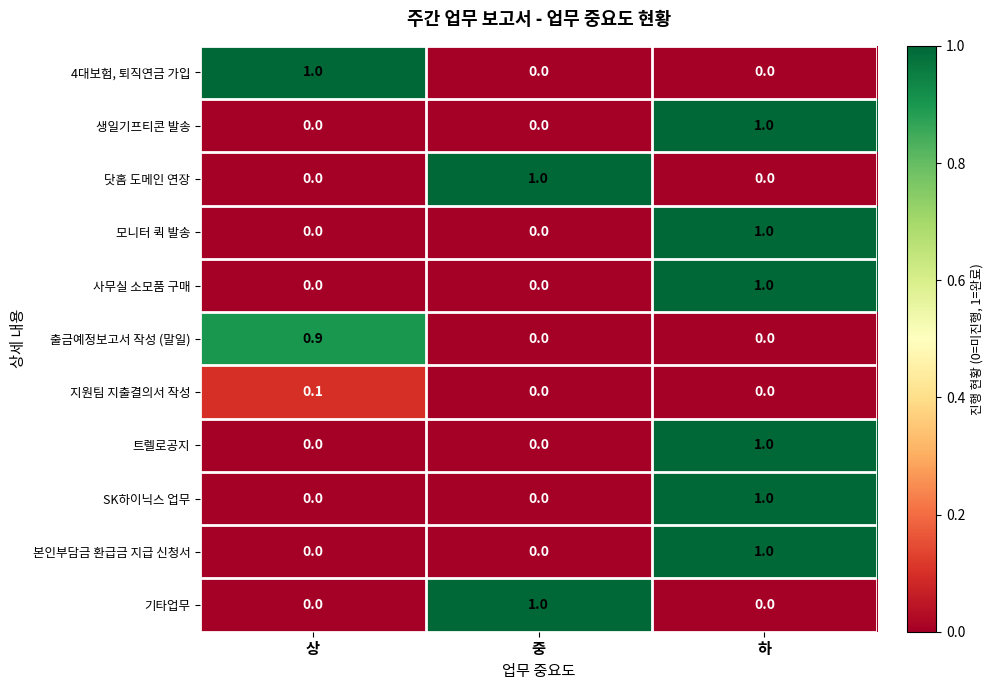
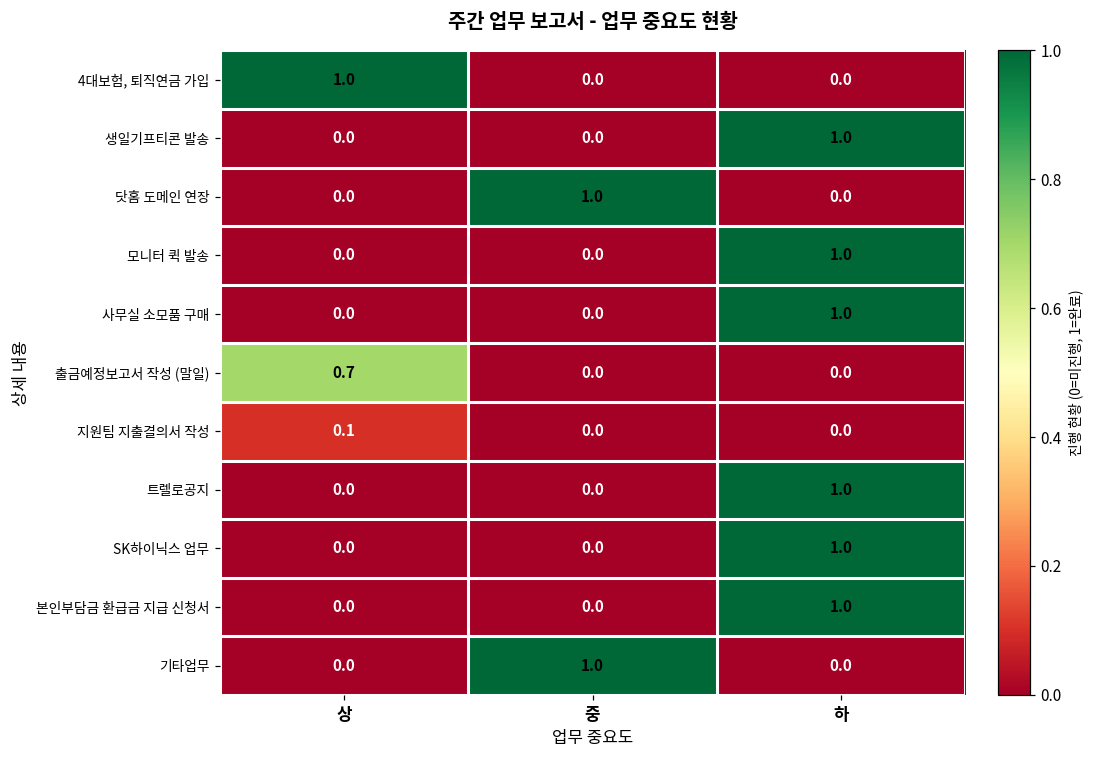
  {
    "4대보험, 퇴직연금 가입": {
      "상": 1.0,
      "중": 0.0,
      "하": 0.0
    },
    "생일기프티콘 발송": {
      "상": 0.0,
      "중": 0.0,
      "하": 1.0
    },
    "닷홈 도메인 연장": {
      "상": 0.0,
      "중": 1.0,
      "하": 0.0
    },
    "모니터 퀵 발송": {
      "상": 0.0,
      "중": 0.0,
      "하": 1.0
    },
    "사무실 소모품 구매": {
      "상": 0.0,
      "중": 0.0,
      "하": 1.0
    },
    "출금예정보고서 작성 (말일)": {
-     "상": 0.9,
+     "상": 0.7,
      "중": 0.0,
      "하": 0.0
    },
    "지원팀 지출결의서 작성": {
      "상": 0.1,
      "중": 0.0,
      "하": 0.0
    },
    "트렐로공지": {
      "상": 0.0,
      "중": 0.0,
      "하": 1.0
    },
    "SK하이닉스 업무": {
      "상": 0.0,
      "중": 0.0,
      "하": 1.0
    },
    "본인부담금 환급금 지급 신청서": {
      "상": 0.0,
      "중": 0.0,
      "하": 1.0
    },
    "기타업무": {
      "상": 0.0,
      "중": 1.0,
      "하": 0.0
    }
  }
